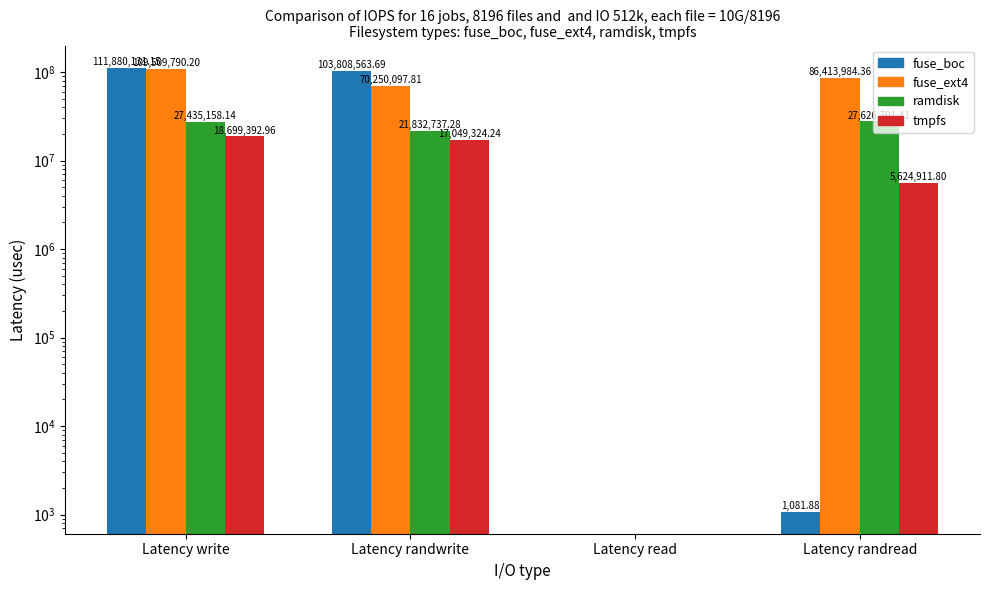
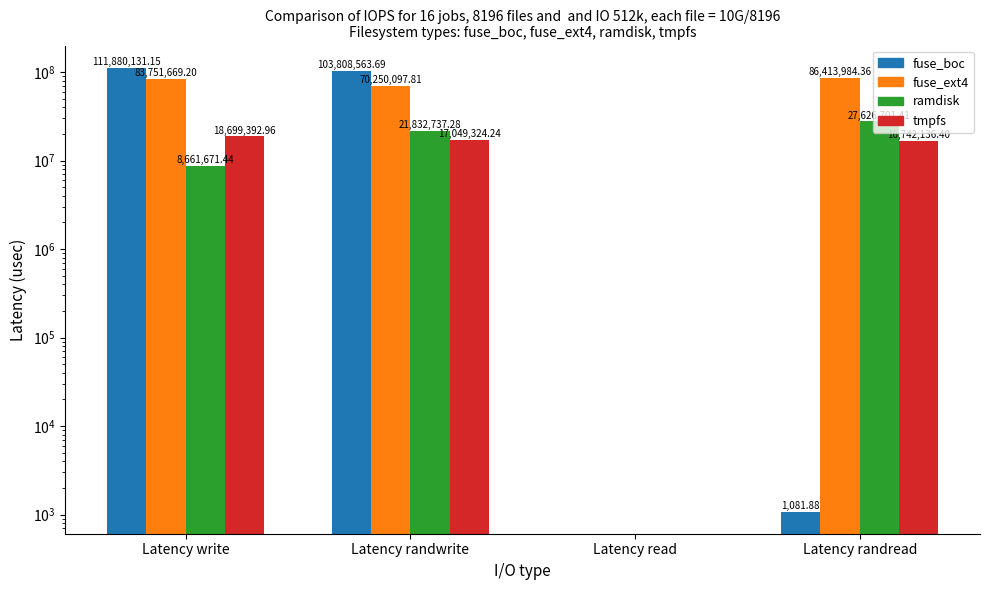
  {
    "fuse_boc": {
      "Latency randwrite": "103,808,563.69",
      "Latency randread": "1,081.88"
    },
    "fuse_ext4": {
-     "Latency write": "109,509,790.20",
+     "Latency write": "83,751,669.20",
      "Latency randwrite": "70,250,097.81",
      "Latency randread": "86,413,984.36"
    },
    "ramdisk": {
-     "Latency write": "27,435,158.14",
+     "Latency write": "8,661,671.44",
      "Latency randwrite": "21,832,737.28"
    },
    "tmpfs": {
-     "Latency randread": "6000000"
+     "Latency randread": "17000000"
    }
  }
